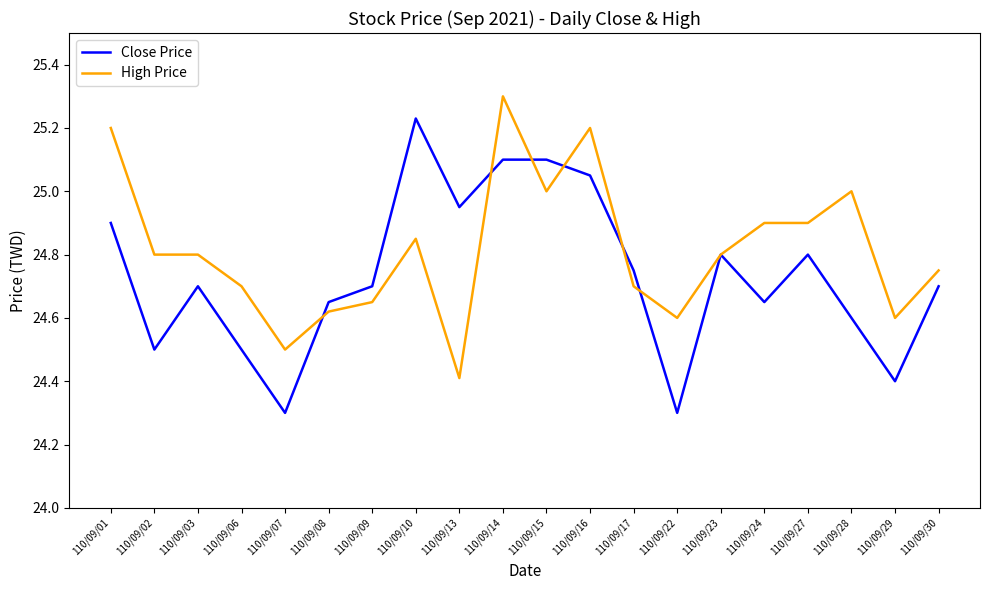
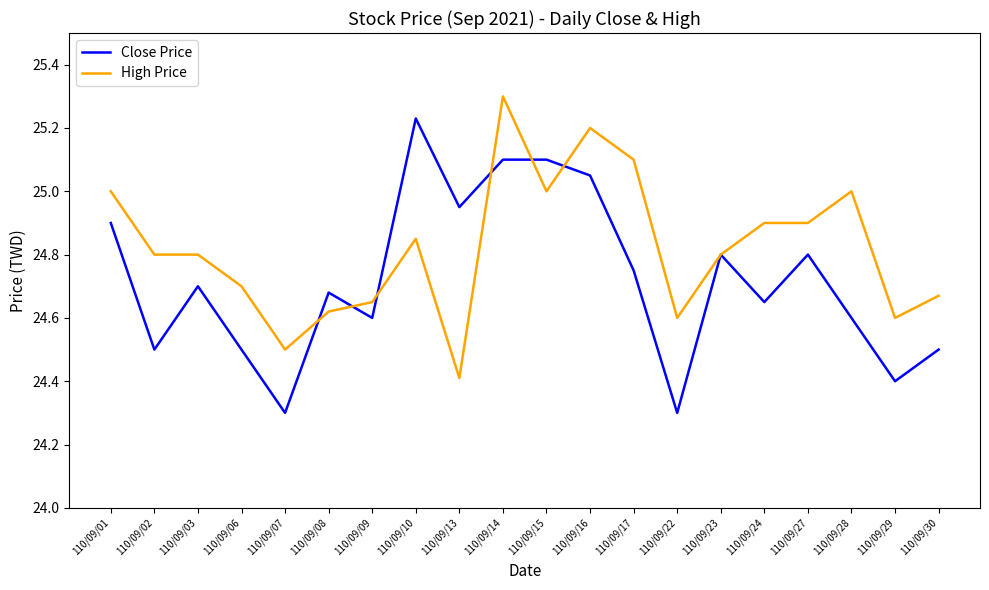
  {
    "Close Price": {
      "110/09/01": 24.90,
      "110/09/02": 24.50,
      "110/09/03": 24.70,
      "110/09/06": 24.50,
      "110/09/07": 24.30,
-     "110/09/08": 24.65,
-     "110/09/09": 24.7,
+     "110/09/08": 24.68,
+     "110/09/09": 24.6,
      "110/09/10": 25.23,
      "110/09/13": 24.95,
      "110/09/14": 25.10,
      "110/09/15": 25.10,
      "110/09/16": 25.05,
      "110/09/17": 24.75,
      "110/09/22": 24.30,
      "110/09/24": 24.65,
      "110/09/27": 24.80,
      "110/09/28": 24.60,
      "110/09/29": 24.40,
-     "110/09/30": 24.7
+     "110/09/30": 24.5
    },
    "High Price": {
-     "110/09/01": 25.2,
+     "110/09/01": 25.0,
      "110/09/02": 24.80,
      "110/09/03": 24.80,
      "110/09/06": 24.70,
      "110/09/07": 24.50,
      "110/09/08": 24.62,
      "110/09/09": 24.65,
      "110/09/10": 24.85,
      "110/09/13": 24.41,
      "110/09/14": 25.30,
      "110/09/15": 25.00,
      "110/09/16": 25.20,
-     "110/09/17": 24.7,
+     "110/09/17": 25.1,
      "110/09/22": 24.60,
      "110/09/24": 24.90,
      "110/09/27": 24.90,
      "110/09/28": 25.00,
      "110/09/29": 24.60,
-     "110/09/30": 24.75
+     "110/09/30": 24.67
    }
  }
